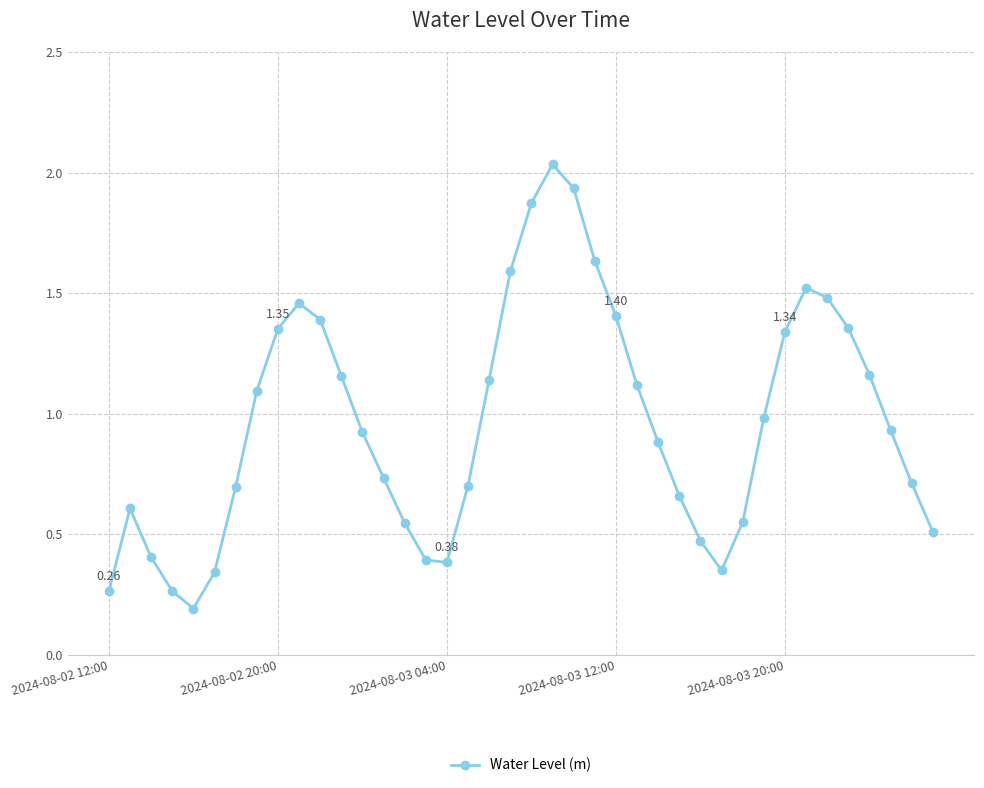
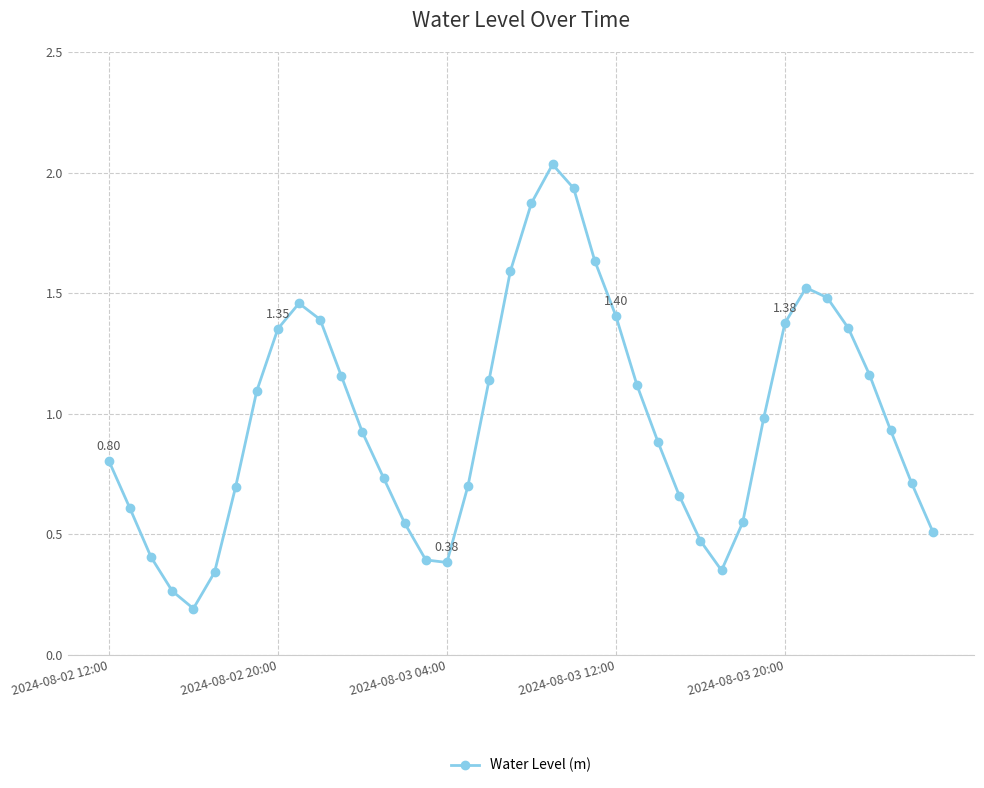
  {
-   "2024-08-02 12:00": 0.26,
+   "2024-08-02 12:00": 0.80,
    "2024-08-02 20:00": 1.35,
    "2024-08-03 04:00": 0.38,
    "2024-08-03 12:00": 1.40,
-   "2024-08-03 20:00": 1.34
+   "2024-08-03 20:00": 1.38
  }
